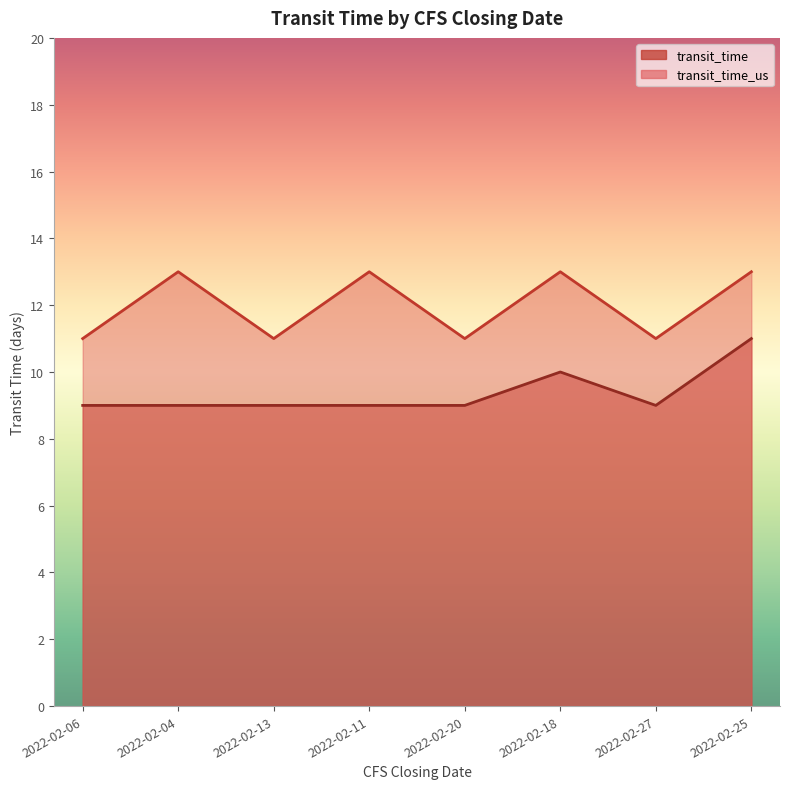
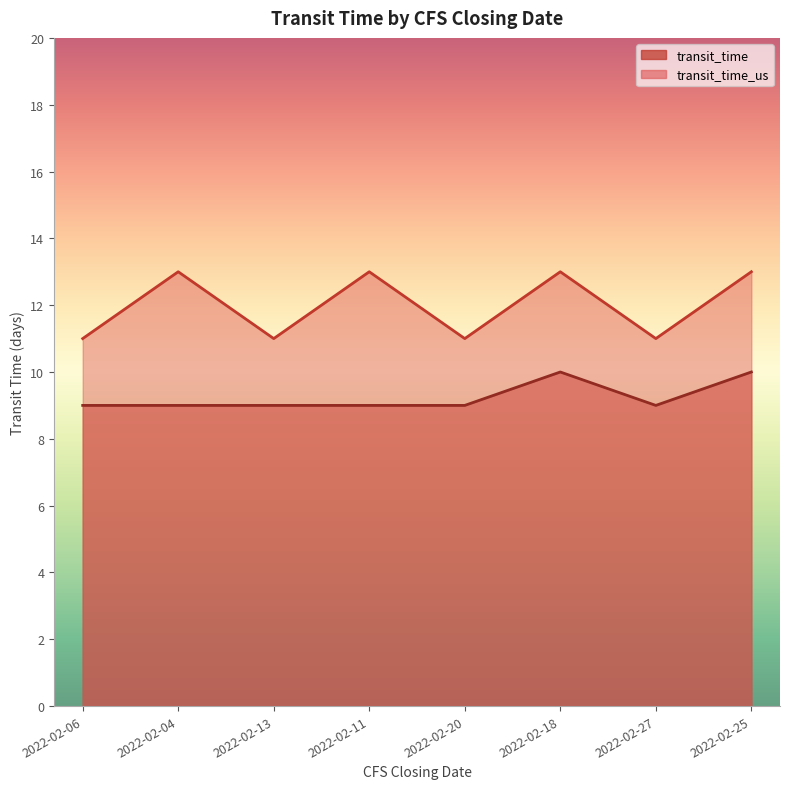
  {
    "transit_time": {
      "2022-02-06": 9,
      "2022-02-04": 9,
      "2022-02-13": 9,
      "2022-02-11": 9,
      "2022-02-20": 9,
      "2022-02-18": 10,
      "2022-02-27": 9,
-     "2022-02-25": 11
+     "2022-02-25": 10
    },
    "transit_time_us": {
      "2022-02-06": 11,
      "2022-02-04": 13,
      "2022-02-13": 11,
      "2022-02-11": 13,
      "2022-02-20": 11,
      "2022-02-18": 13,
      "2022-02-27": 11,
      "2022-02-25": 13
    }
  }
